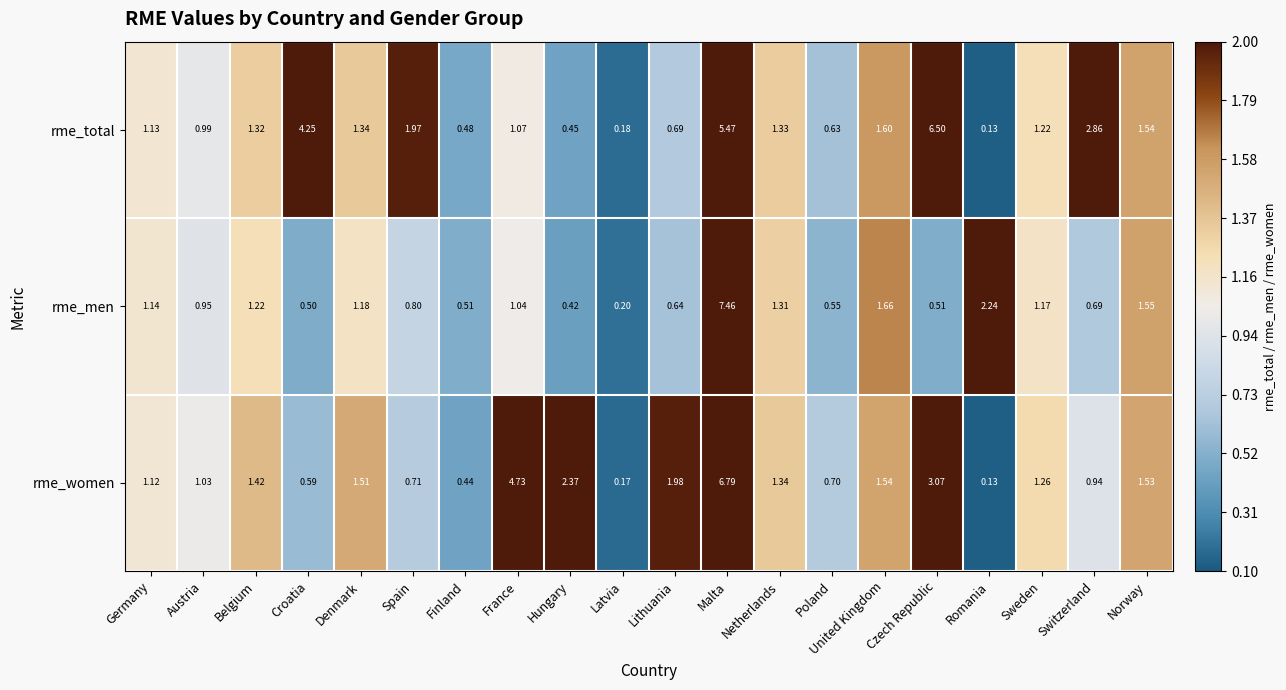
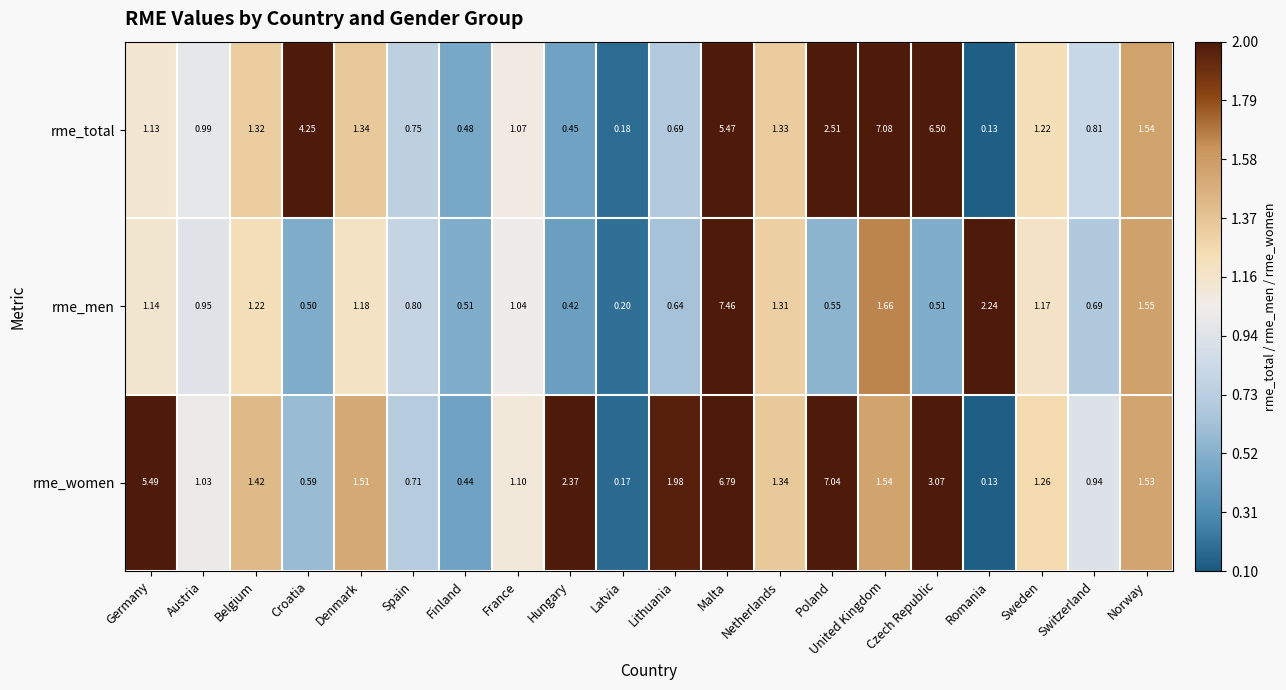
  {
    "rme_total": {
      "Germany": 1.13,
      "Austria": 0.99,
      "Belgium": 1.32,
      "Croatia": 4.25,
      "Denmark": 1.34,
-     "Spain": 1.97,
+     "Spain": 0.75,
      "Finland": 0.48,
      "France": 1.07,
      "Hungary": 0.45,
      "Latvia": 0.18,
      "Lithuania": 0.69,
      "Malta": 5.47,
      "Netherlands": 1.33,
-     "Poland": 0.63,
-     "United Kingdom": 1.60,
+     "Poland": 2.51,
+     "United Kingdom": 7.08,
      "Czech Republic": 6.50,
      "Romania": 0.13,
      "Sweden": 1.22,
-     "Switzerland": 2.86,
+     "Switzerland": 0.81,
      "Norway": 1.54
    },
    "rme_men": {
      "Germany": 1.14,
      "Austria": 0.95,
      "Belgium": 1.22,
      "Croatia": 0.50,
      "Denmark": 1.18,
      "Spain": 0.80,
      "Finland": 0.51,
      "France": 1.04,
      "Hungary": 0.42,
      "Latvia": 0.20,
      "Lithuania": 0.64,
      "Malta": 7.46,
      "Netherlands": 1.31,
      "Poland": 0.55,
      "United Kingdom": 1.66,
      "Czech Republic": 0.51,
      "Romania": 2.24,
      "Sweden": 1.17,
      "Switzerland": 0.69,
      "Norway": 1.55
    },
    "rme_women": {
-     "Germany": 1.12,
+     "Germany": 5.49,
      "Austria": 1.03,
      "Belgium": 1.42,
      "Croatia": 0.59,
      "Denmark": 1.51,
      "Spain": 0.71,
      "Finland": 0.44,
-     "France": 4.73,
+     "France": 1.10,
      "Hungary": 2.37,
      "Latvia": 0.17,
      "Lithuania": 1.98,
      "Malta": 6.79,
      "Netherlands": 1.34,
-     "Poland": 0.70,
+     "Poland": 7.04,
      "United Kingdom": 1.54,
      "Czech Republic": 3.07,
      "Romania": 0.13,
      "Sweden": 1.26,
      "Switzerland": 0.94,
      "Norway": 1.53
    }
  }
